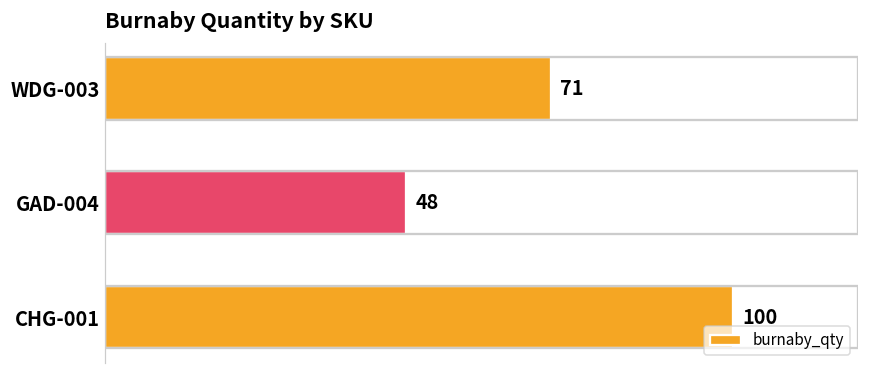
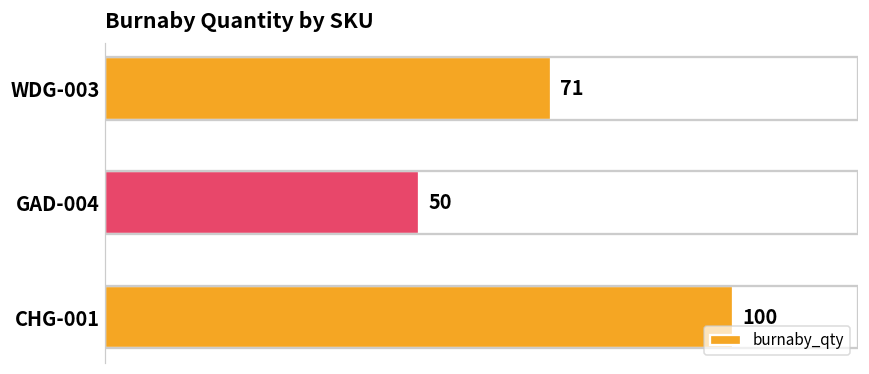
  {
    "WDG-003": 71,
-   "GAD-004": 48,
+   "GAD-004": 50,
    "CHG-001": 100
  }
